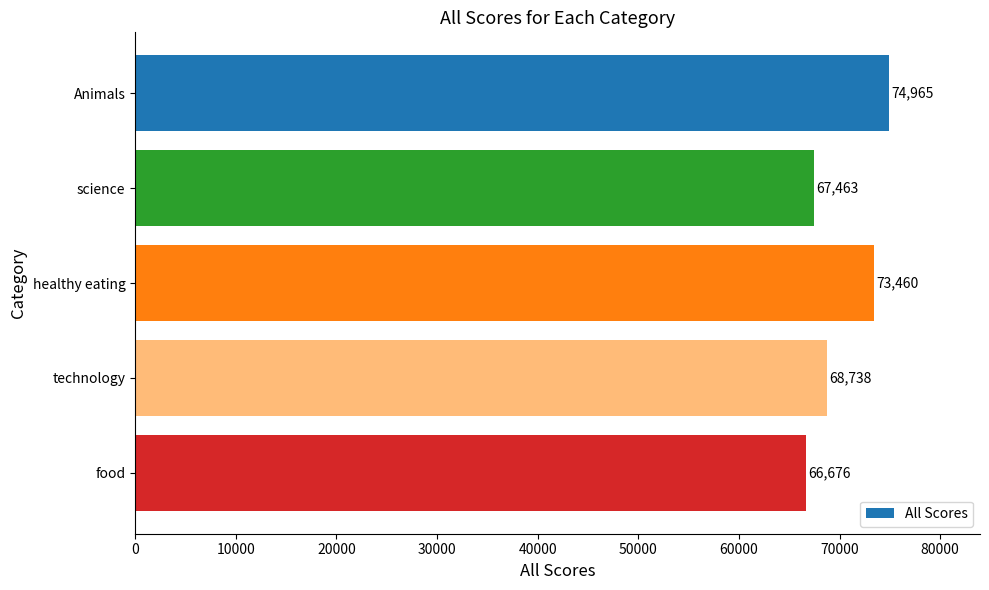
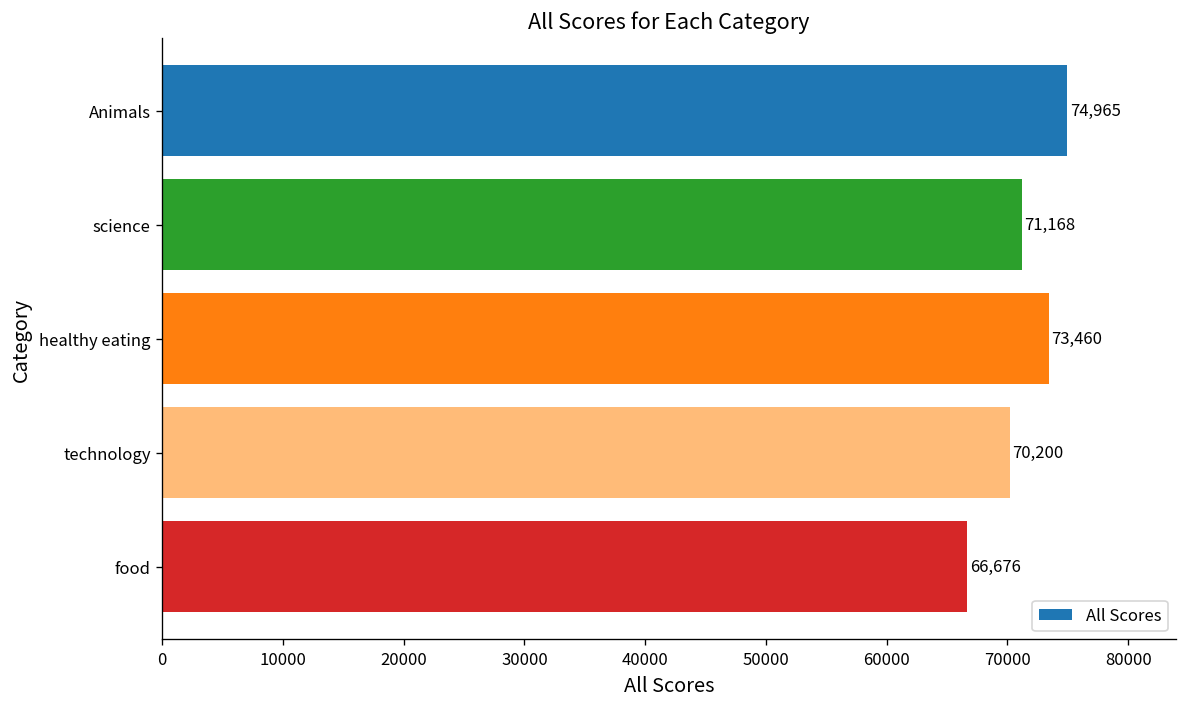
  {
    "Animals": "74,965",
-   "science": "67,463",
+   "science": "71,168",
    "healthy eating": "73,460",
-   "technology": "68,738",
+   "technology": "70,200",
    "food": "66,676"
  }
